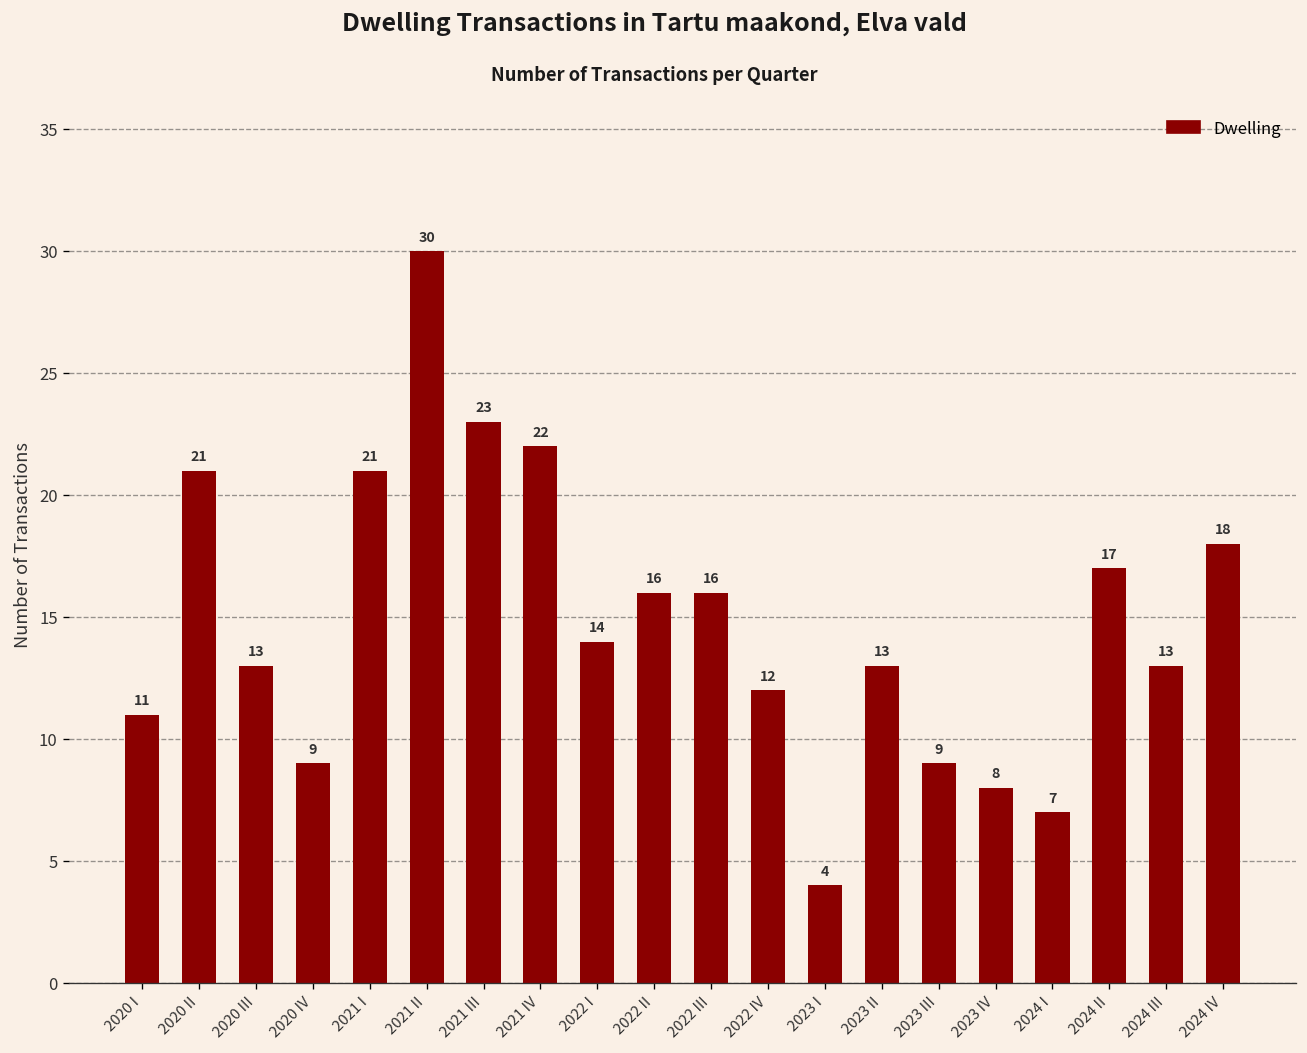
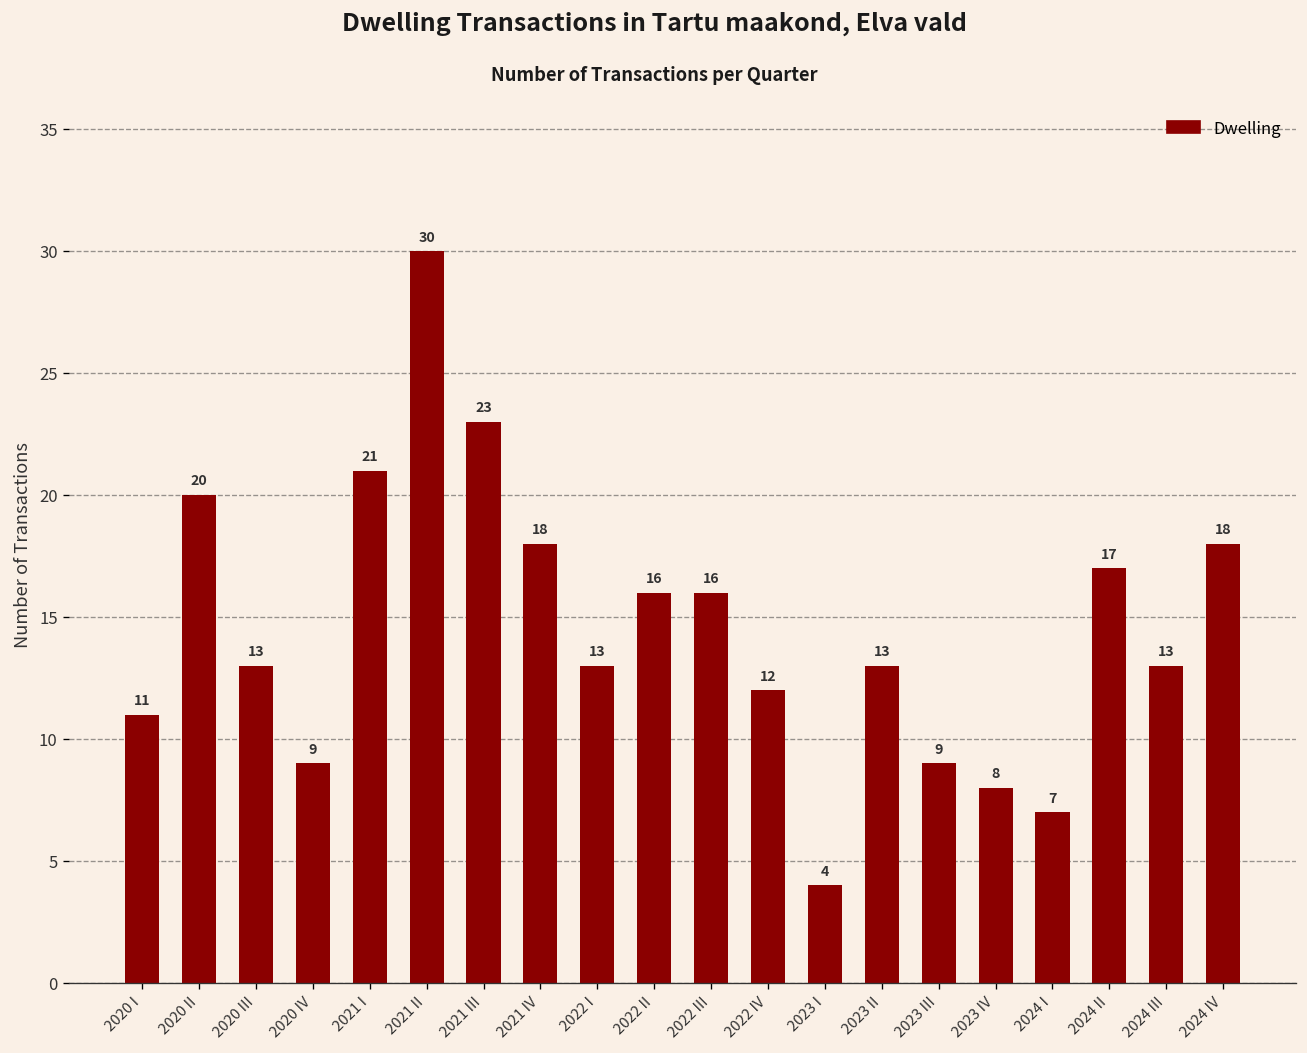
  {
    "2020 I": 11,
-   "2020 II": 21,
+   "2020 II": 20,
    "2020 III": 13,
    "2020 IV": 9,
    "2021 I": 21,
    "2021 II": 30,
    "2021 III": 23,
-   "2021 IV": 22,
-   "2022 I": 14,
+   "2021 IV": 18,
+   "2022 I": 13,
    "2022 II": 16,
    "2022 III": 16,
    "2022 IV": 12,
    "2023 I": 4,
    "2023 II": 13,
    "2023 III": 9,
    "2023 IV": 8,
    "2024 I": 7,
    "2024 II": 17,
    "2024 III": 13,
    "2024 IV": 18
  }
